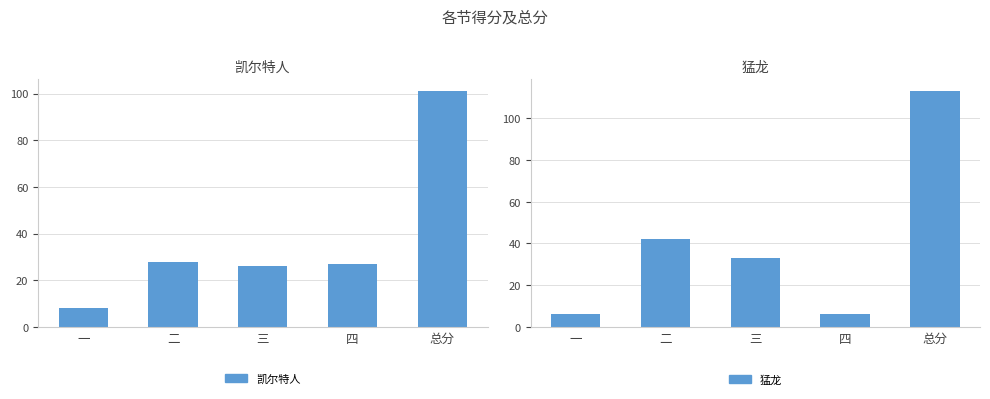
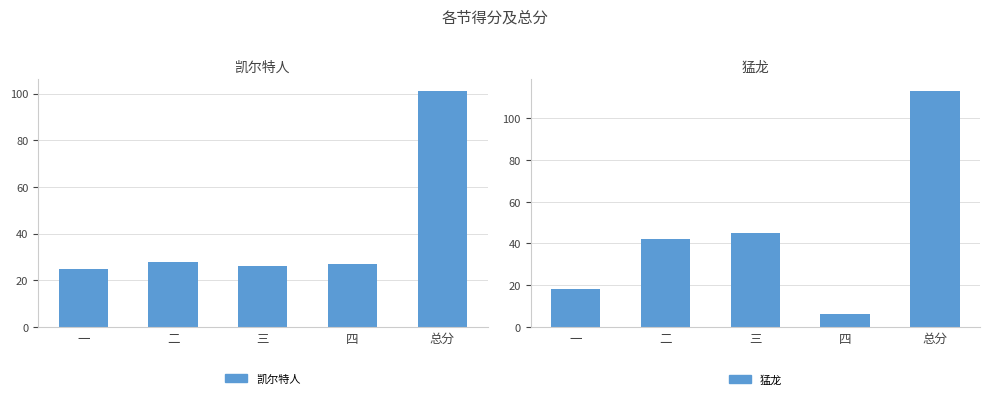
  {
    "凯尔特人": {
-     "一": 8,
+     "一": 25,
      "二": 28,
      "三": 26,
      "四": 27,
      "总分": 101
    },
    "猛龙": {
-     "一": 6,
+     "一": 18,
      "二": 42,
-     "三": 33,
+     "三": 45,
      "四": 6,
      "总分": 113
    }
  }
